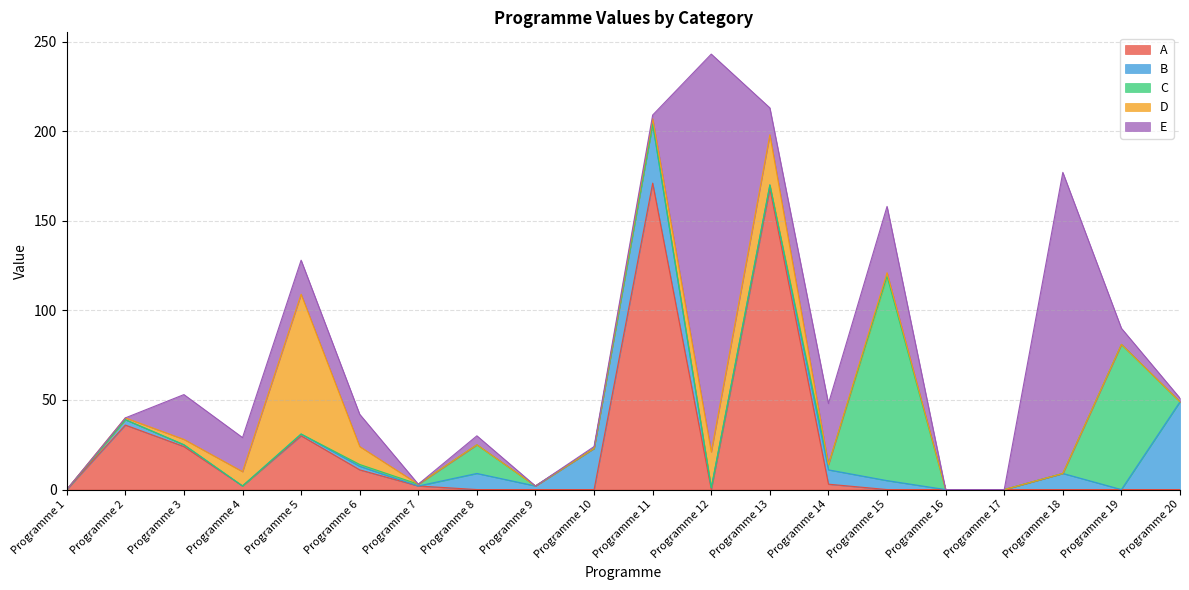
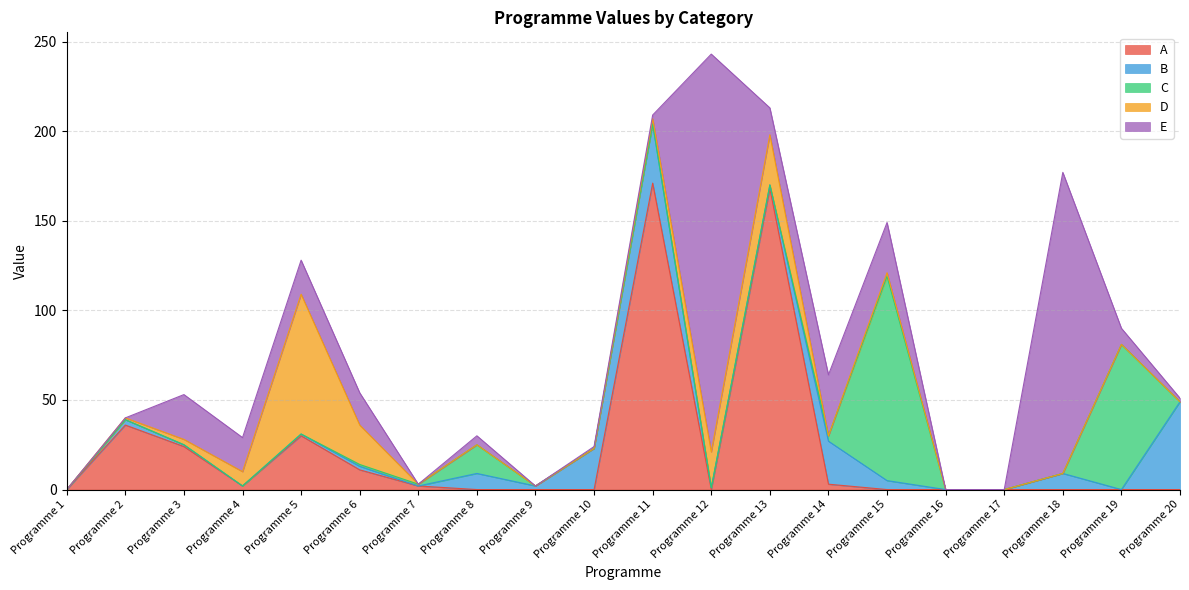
  {
    "A": {
      "Programme 2": 36,
      "Programme 6": 11,
      "Programme 8": 0,
      "Programme 9": 0,
      "Programme 10": 0,
      "Programme 11": 171,
      "Programme 13": 168,
      "Programme 14": 3,
      "Programme 15": 0,
      "Programme 18": 0,
      "Programme 20": 0
    },
    "B": {
      "Programme 8": 9,
-     "Programme 14": 8,
+     "Programme 14": 24,
      "Programme 15": 5
    },
    "C": {
      "Programme 15": 114
    },
    "D": {
      "Programme 3": 3,
      "Programme 4": 8,
      "Programme 5": 78,
-     "Programme 6": 10,
+     "Programme 6": 22,
      "Programme 11": 3,
      "Programme 12": 20,
      "Programme 13": 28,
      "Programme 15": 2
    },
    "E": {
      "Programme 3": 25,
      "Programme 4": 19,
      "Programme 5": 19,
      "Programme 6": 18,
      "Programme 8": 5,
      "Programme 11": 2,
      "Programme 12": 222,
      "Programme 13": 15,
      "Programme 14": 34,
-     "Programme 15": 37,
+     "Programme 15": 28,
      "Programme 18": 168,
      "Programme 19": 9,
      "Programme 20": 2
    }
  }
